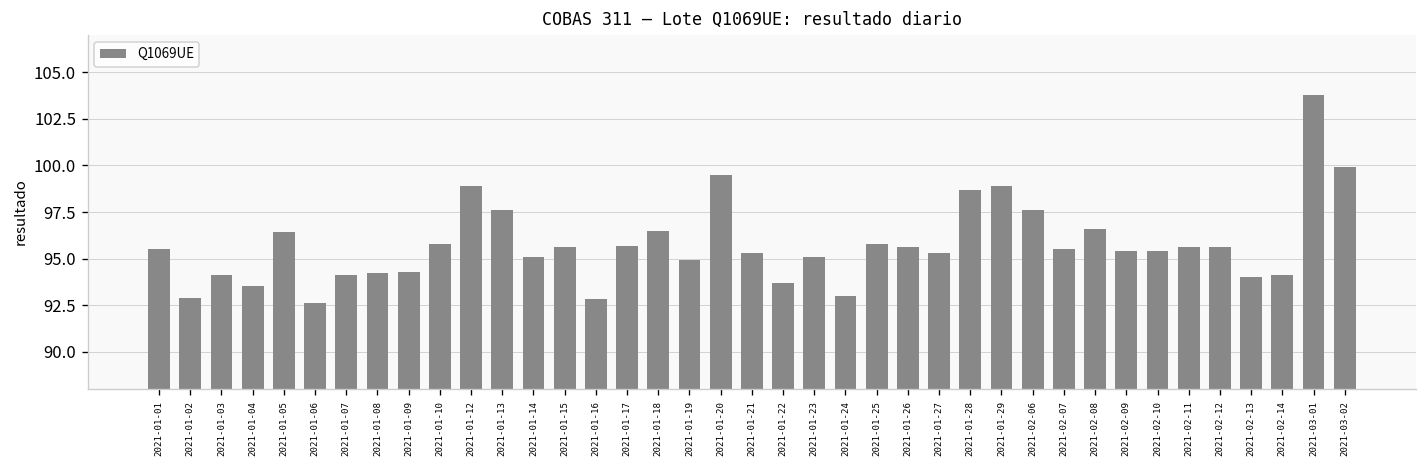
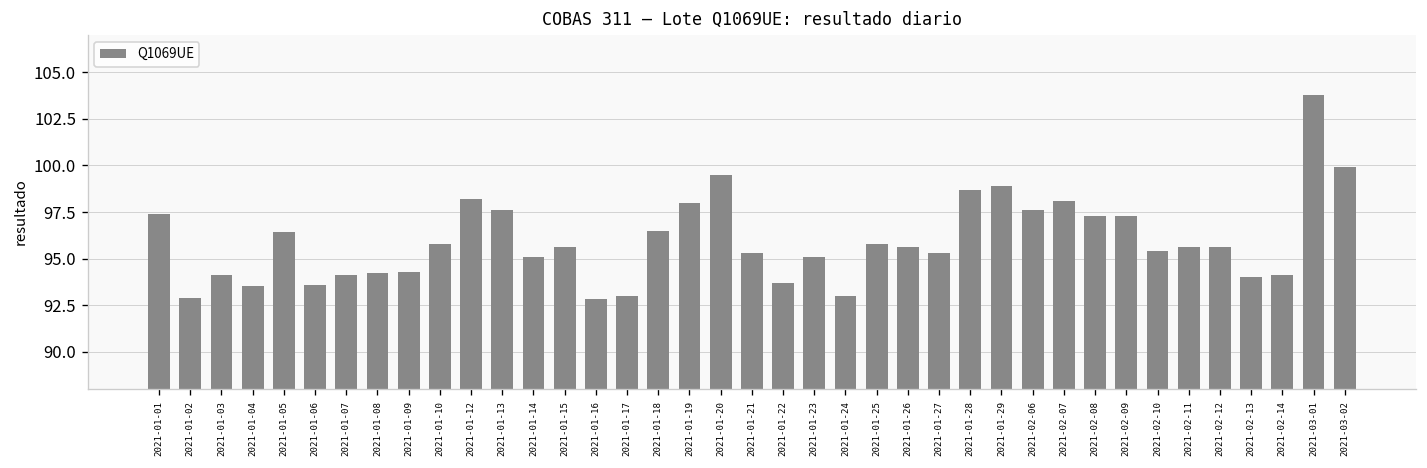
  {
-   "2021-01-01": 95.5,
+   "2021-01-01": 97.4,
    "2021-01-02": 92.9,
    "2021-01-03": 94.1,
    "2021-01-04": 93.5,
    "2021-01-05": 96.4,
-   "2021-01-06": 92.6,
+   "2021-01-06": 93.6,
    "2021-01-07": 94.1,
    "2021-01-08": 94.2,
    "2021-01-09": 94.3,
    "2021-01-10": 95.8,
-   "2021-01-12": 98.9,
+   "2021-01-12": 98.2,
    "2021-01-13": 97.6,
    "2021-01-14": 95.1,
    "2021-01-15": 95.6,
    "2021-01-16": 92.8,
-   "2021-01-17": 95.7,
+   "2021-01-17": 93.0,
    "2021-01-18": 96.5,
-   "2021-01-19": 94.9,
+   "2021-01-19": 98.0,
    "2021-01-20": 99.5,
    "2021-01-21": 95.3,
    "2021-01-22": 93.7,
    "2021-01-23": 95.1,
    "2021-01-24": 93.0,
    "2021-01-25": 95.8,
    "2021-01-26": 95.6,
    "2021-01-27": 95.3,
    "2021-01-28": 98.7,
    "2021-01-29": 98.9,
    "2021-02-06": 97.6,
-   "2021-02-07": 95.5,
-   "2021-02-08": 96.6,
-   "2021-02-09": 95.4,
+   "2021-02-07": 98.1,
+   "2021-02-08": 97.3,
+   "2021-02-09": 97.3,
    "2021-02-10": 95.4,
    "2021-02-11": 95.6,
    "2021-02-12": 95.6,
    "2021-02-13": 94.0,
    "2021-02-14": 94.1,
    "2021-03-01": 103.8,
    "2021-03-02": 99.9
  }
